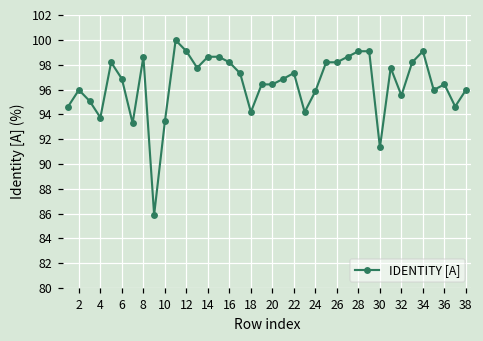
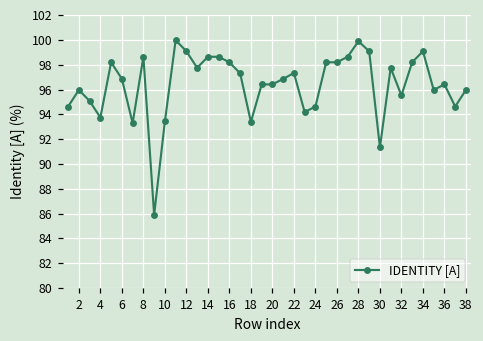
  {
    "2": 96.0,
    "4": 93.8,
    "6": 96.9,
    "8": 98.7,
    "10": 93.4,
    "12": 99.1,
    "14": 98.7,
    "16": 98.2,
-   "18": 94.2,
+   "18": 93.4,
    "20": 96.4,
    "22": 97.3,
-   "24": 95.9,
+   "24": 94.6,
    "26": 98.2,
-   "28": 99.1,
+   "28": 99.9,
    "30": 91.3,
    "32": 95.5,
    "34": 99.1,
    "36": 96.4,
    "38": 96.0
  }
